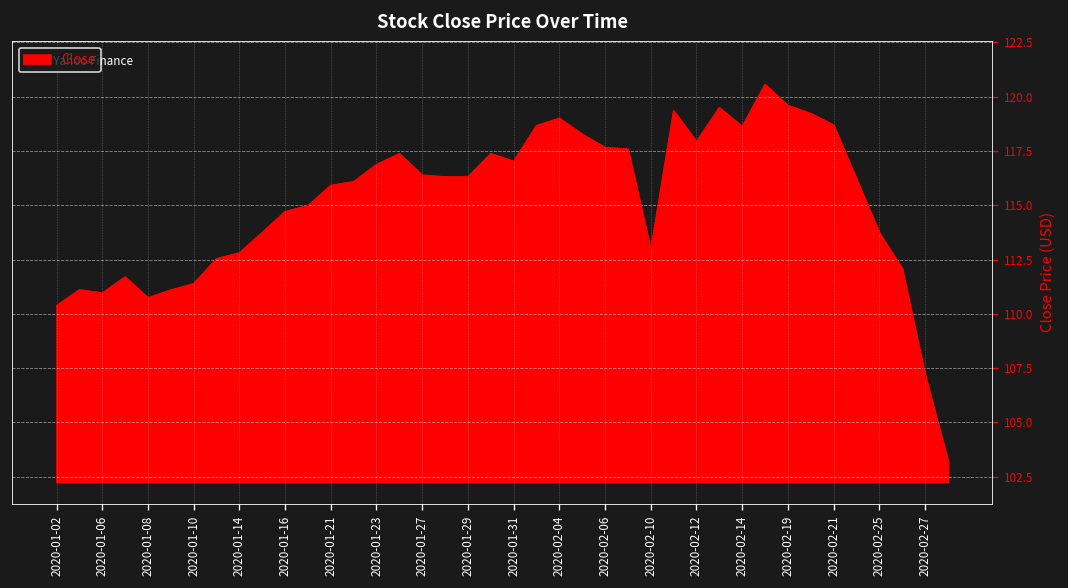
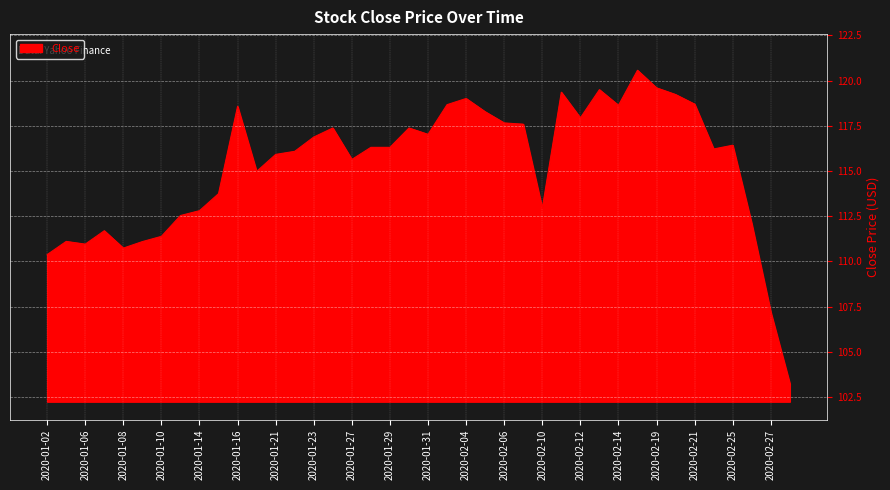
  {
    "2020-01-02": 110.4,
    "2020-01-06": 111.0,
    "2020-01-08": 110.7,
    "2020-01-10": 111.4,
    "2020-01-14": 112.8,
-   "2020-01-16": 114.7,
+   "2020-01-16": 118.6,
    "2020-01-21": 115.9,
    "2020-01-23": 116.9,
-   "2020-01-27": 116.4,
+   "2020-01-27": 115.6,
    "2020-01-29": 116.3,
    "2020-01-31": 117.0,
    "2020-02-04": 119.0,
    "2020-02-06": 117.7,
    "2020-02-10": 112.9,
    "2020-02-12": 117.9,
    "2020-02-14": 118.6,
    "2020-02-19": 119.6,
    "2020-02-21": 118.7,
-   "2020-02-25": 113.7,
+   "2020-02-25": 116.4,
    "2020-02-27": 107.2
  }
